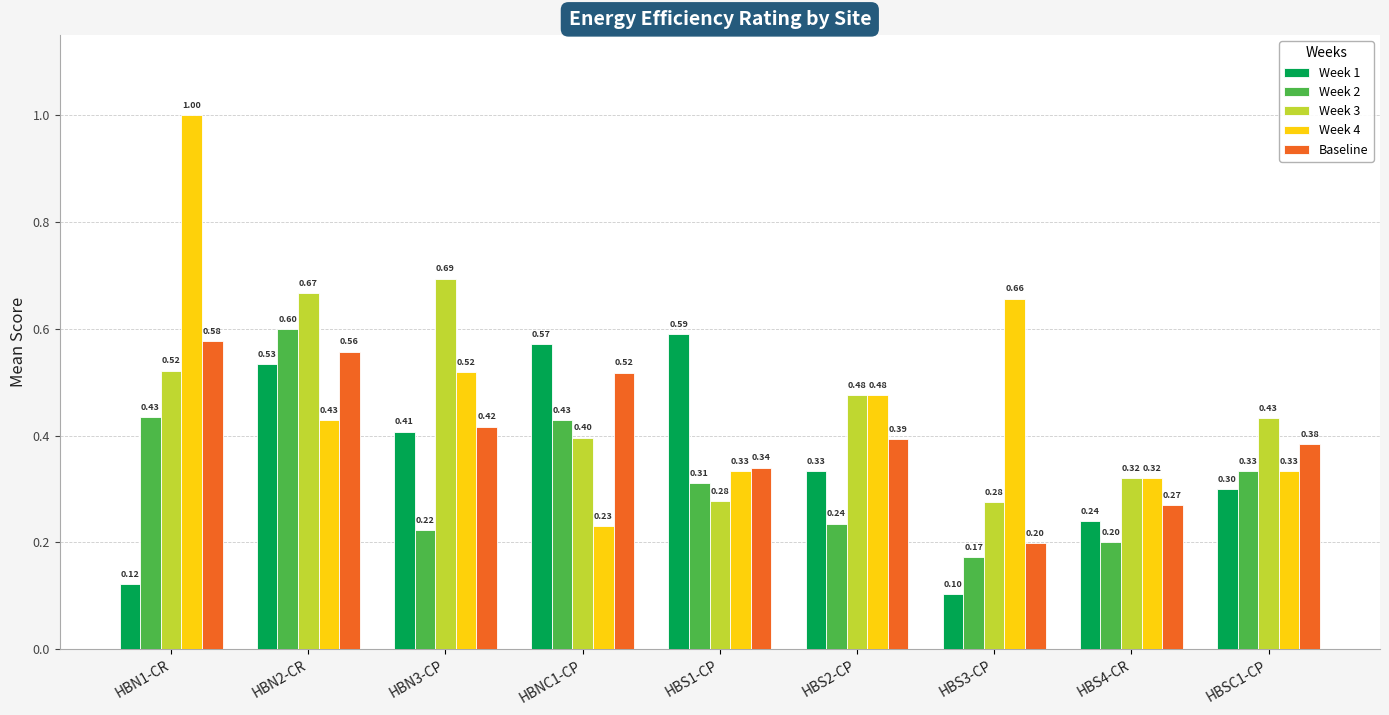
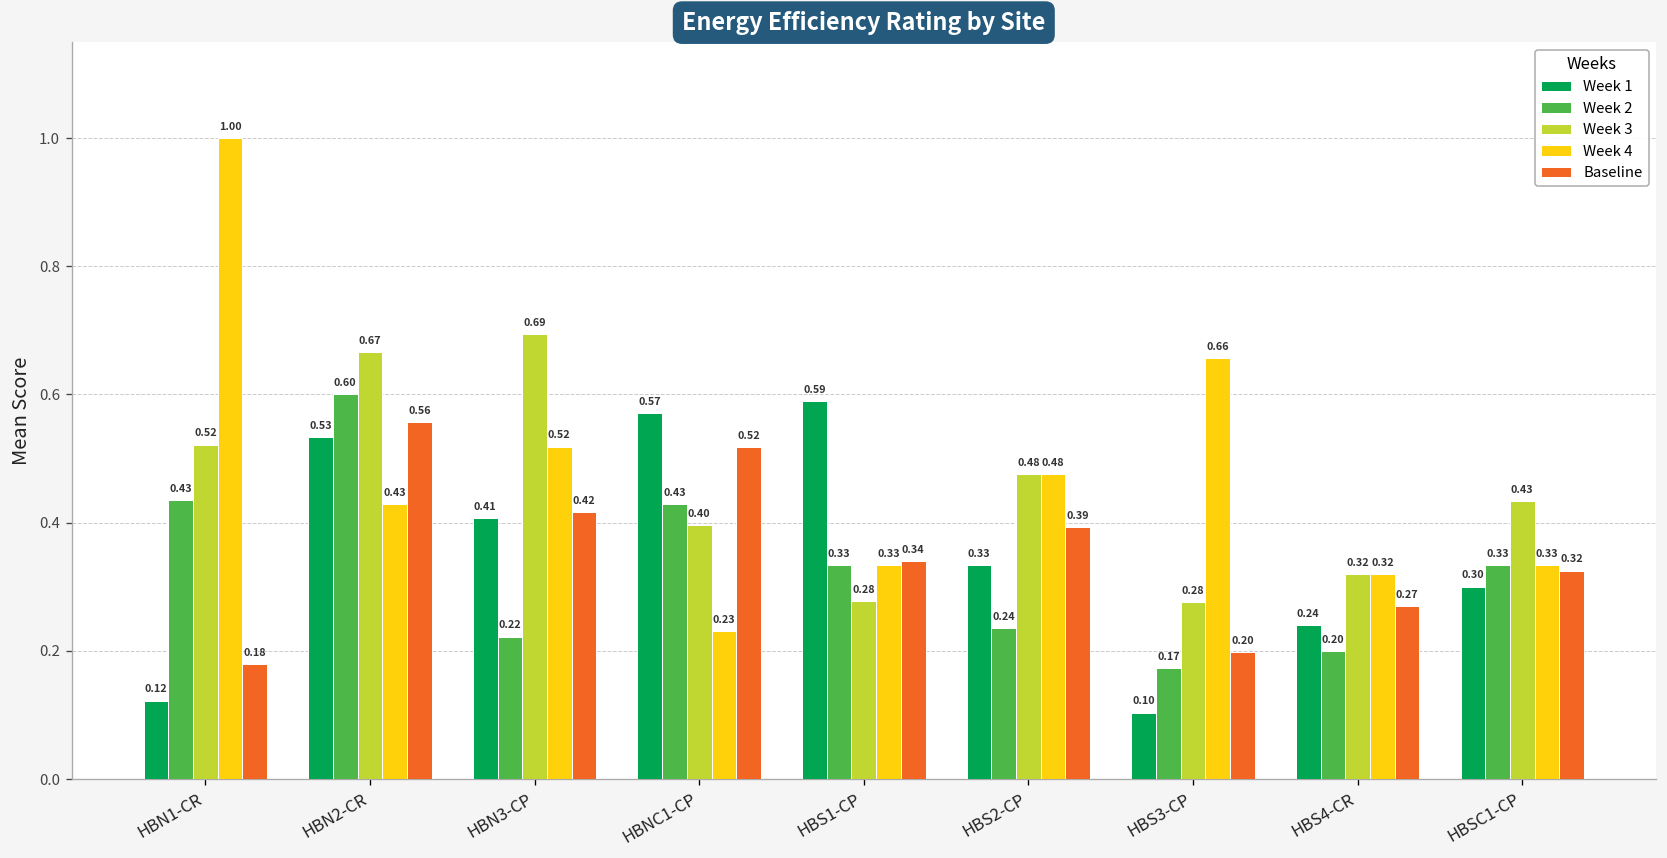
  {
    "Week 1": {
      "HBN1-CR": 0.12,
      "HBN2-CR": 0.53,
      "HBN3-CP": 0.41,
      "HBNC1-CP": 0.57,
      "HBS1-CP": 0.59,
      "HBS2-CP": 0.33,
      "HBS3-CP": 0.10,
      "HBS4-CR": 0.24,
      "HBSC1-CP": 0.30
    },
    "Week 2": {
      "HBN1-CR": 0.43,
      "HBN2-CR": 0.60,
      "HBN3-CP": 0.22,
      "HBNC1-CP": 0.43,
-     "HBS1-CP": 0.31,
+     "HBS1-CP": 0.33,
      "HBS2-CP": 0.24,
      "HBS3-CP": 0.17,
      "HBS4-CR": 0.20,
      "HBSC1-CP": 0.33
    },
    "Week 3": {
      "HBN1-CR": 0.52,
      "HBN2-CR": 0.67,
      "HBN3-CP": 0.69,
      "HBNC1-CP": 0.40,
      "HBS1-CP": 0.28,
      "HBS2-CP": 0.48,
      "HBS3-CP": 0.28,
      "HBS4-CR": 0.32,
      "HBSC1-CP": 0.43
    },
    "Week 4": {
      "HBN1-CR": 1.00,
      "HBN2-CR": 0.43,
      "HBN3-CP": 0.52,
      "HBNC1-CP": 0.23,
      "HBS1-CP": 0.33,
      "HBS2-CP": 0.48,
      "HBS3-CP": 0.66,
      "HBS4-CR": 0.32,
      "HBSC1-CP": 0.33
    },
    "Baseline": {
-     "HBN1-CR": 0.58,
+     "HBN1-CR": 0.18,
      "HBN2-CR": 0.56,
      "HBN3-CP": 0.42,
      "HBNC1-CP": 0.52,
      "HBS1-CP": 0.34,
      "HBS2-CP": 0.39,
      "HBS3-CP": 0.20,
      "HBS4-CR": 0.27,
-     "HBSC1-CP": 0.38
+     "HBSC1-CP": 0.32
    }
  }
